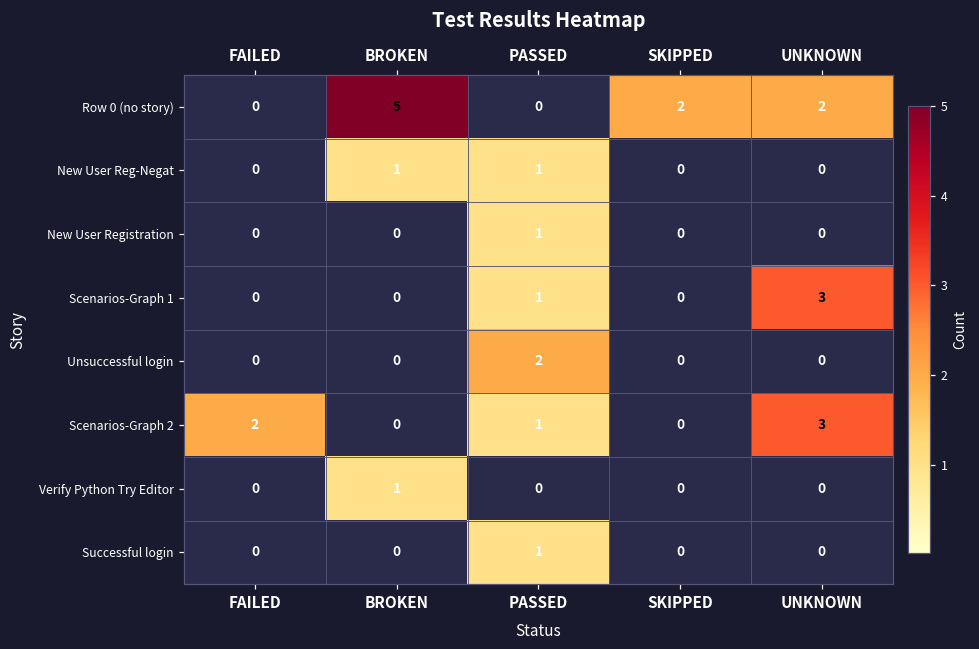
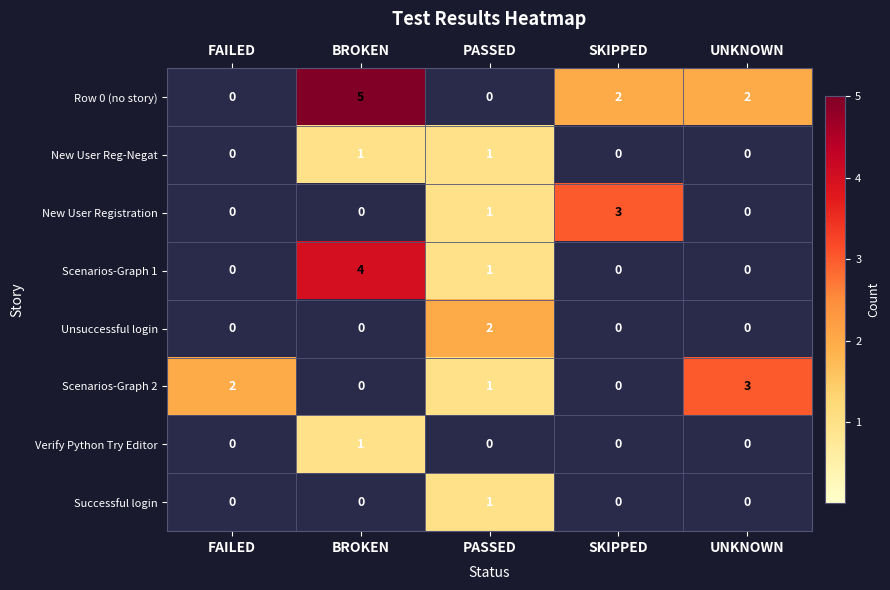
  {
    "Row 0 (no story)": {
      "FAILED": 0,
      "BROKEN": 5,
      "PASSED": 0,
      "SKIPPED": 2,
      "UNKNOWN": 2
    },
    "New User Reg-Negat": {
      "FAILED": 0,
      "BROKEN": 1,
      "PASSED": 1,
      "SKIPPED": 0,
      "UNKNOWN": 0
    },
    "New User Registration": {
      "FAILED": 0,
      "BROKEN": 0,
      "PASSED": 1,
-     "SKIPPED": 0,
+     "SKIPPED": 3,
      "UNKNOWN": 0
    },
    "Scenarios-Graph 1": {
      "FAILED": 0,
-     "BROKEN": 0,
+     "BROKEN": 4,
      "PASSED": 1,
      "SKIPPED": 0,
-     "UNKNOWN": 3
+     "UNKNOWN": 0
    },
    "Unsuccessful login": {
      "FAILED": 0,
      "BROKEN": 0,
      "PASSED": 2,
      "SKIPPED": 0,
      "UNKNOWN": 0
    },
    "Scenarios-Graph 2": {
      "FAILED": 2,
      "BROKEN": 0,
      "PASSED": 1,
      "SKIPPED": 0,
      "UNKNOWN": 3
    },
    "Verify Python Try Editor": {
      "FAILED": 0,
      "BROKEN": 1,
      "PASSED": 0,
      "SKIPPED": 0,
      "UNKNOWN": 0
    },
    "Successful login": {
      "FAILED": 0,
      "BROKEN": 0,
      "PASSED": 1,
      "SKIPPED": 0,
      "UNKNOWN": 0
    }
  }
